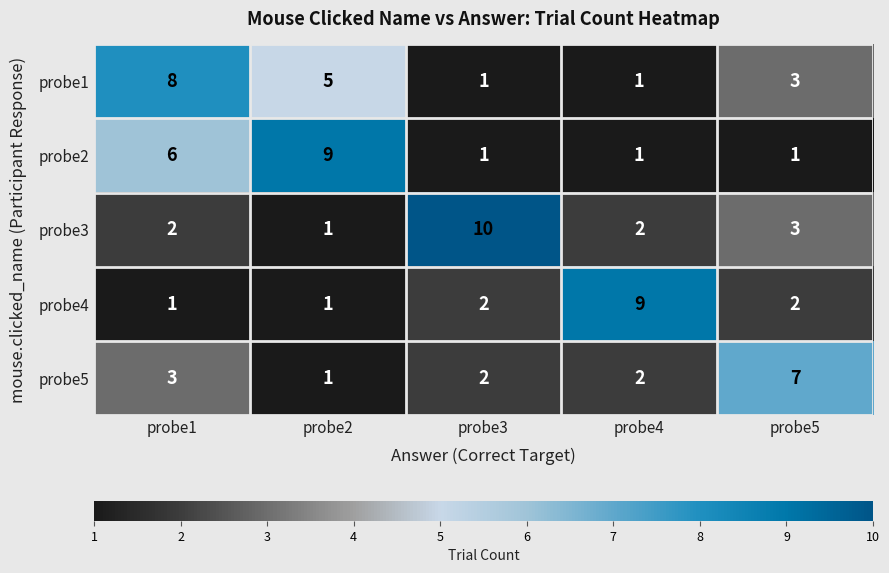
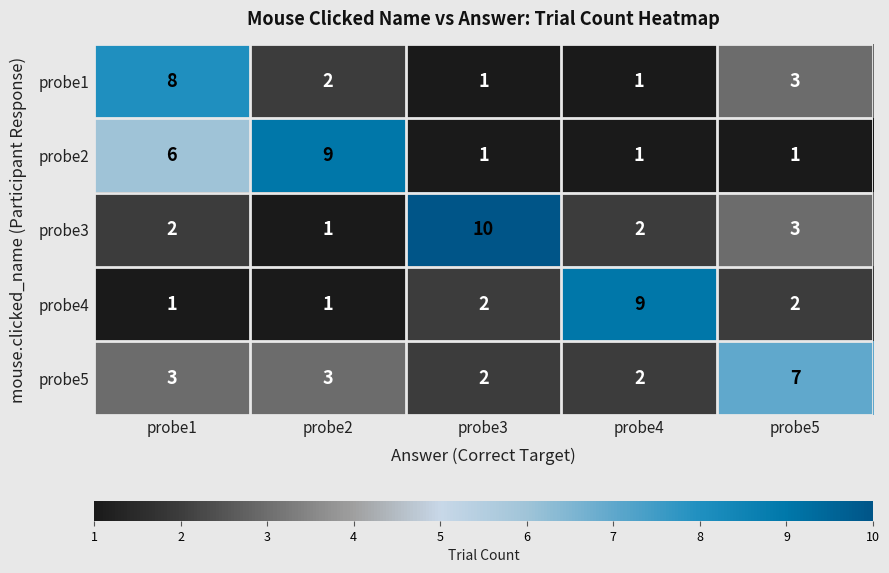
  {
    "probe1": {
      "probe1": 8,
-     "probe2": 5,
+     "probe2": 2,
      "probe3": 1,
      "probe4": 1,
      "probe5": 3
    },
    "probe2": {
      "probe1": 6,
      "probe2": 9,
      "probe3": 1,
      "probe4": 1,
      "probe5": 1
    },
    "probe3": {
      "probe1": 2,
      "probe2": 1,
      "probe3": 10,
      "probe4": 2,
      "probe5": 3
    },
    "probe4": {
      "probe1": 1,
      "probe2": 1,
      "probe3": 2,
      "probe4": 9,
      "probe5": 2
    },
    "probe5": {
      "probe1": 3,
-     "probe2": 1,
+     "probe2": 3,
      "probe3": 2,
      "probe4": 2,
      "probe5": 7
    }
  }
